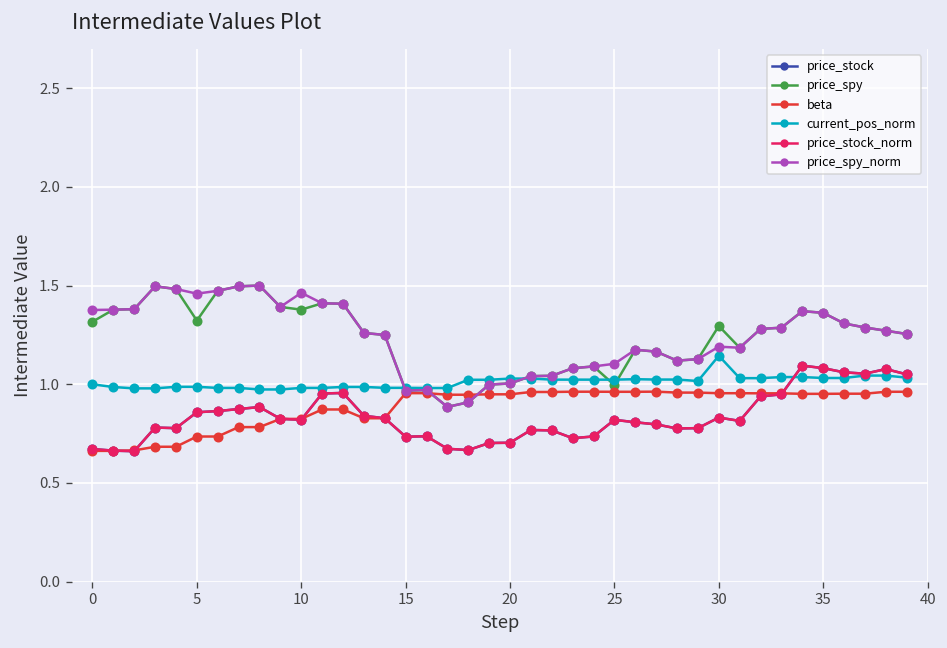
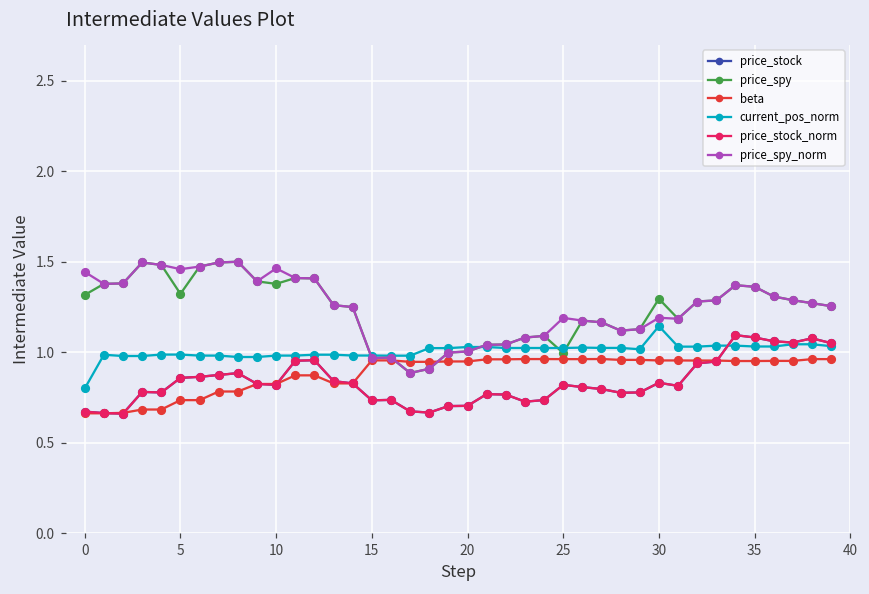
  {
    "price_spy": {
      "0": 1.32,
      "5": 1.32,
      "10": 1.38,
      "25": 1.00,
      "30": 1.30
    },
    "current_pos_norm": {
-     "0": 1.0,
+     "0": 0.8,
      "5": 1.0,
      "10": 0.98,
      "20": 1.03,
      "25": 1.02,
      "30": 1.14,
      "35": 1.03
    },
    "price_spy_norm": {
-     "0": 1.38,
+     "0": 1.44,
      "5": 1.46,
      "10": 1.46,
-     "25": 1.10,
+     "25": 1.19,
      "30": 1.19
    }
  }
